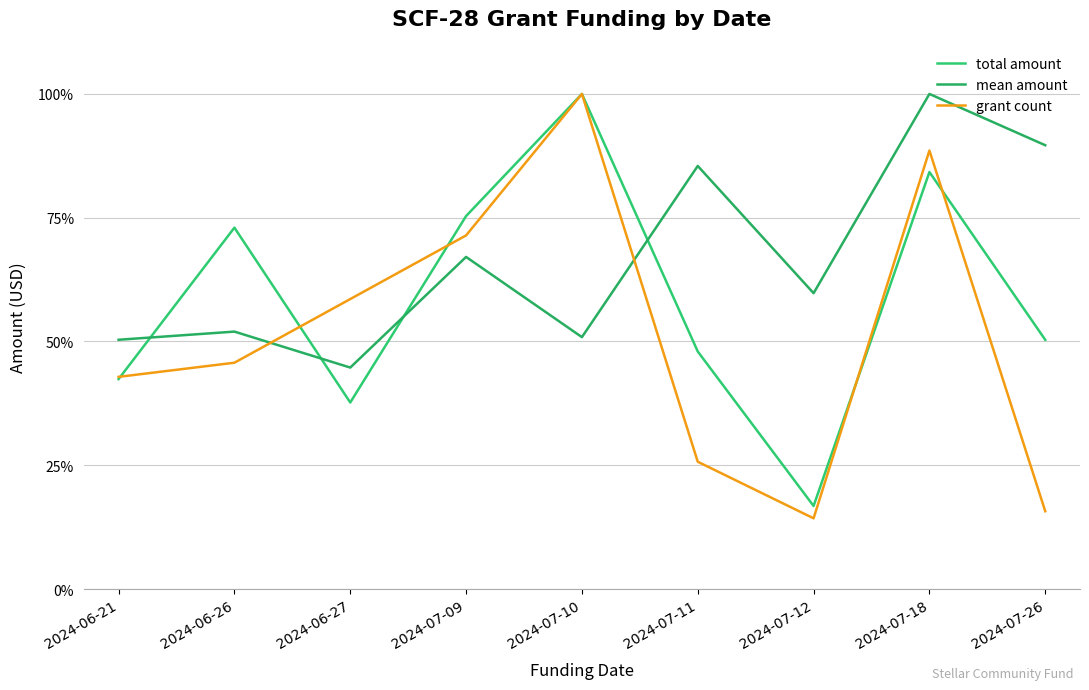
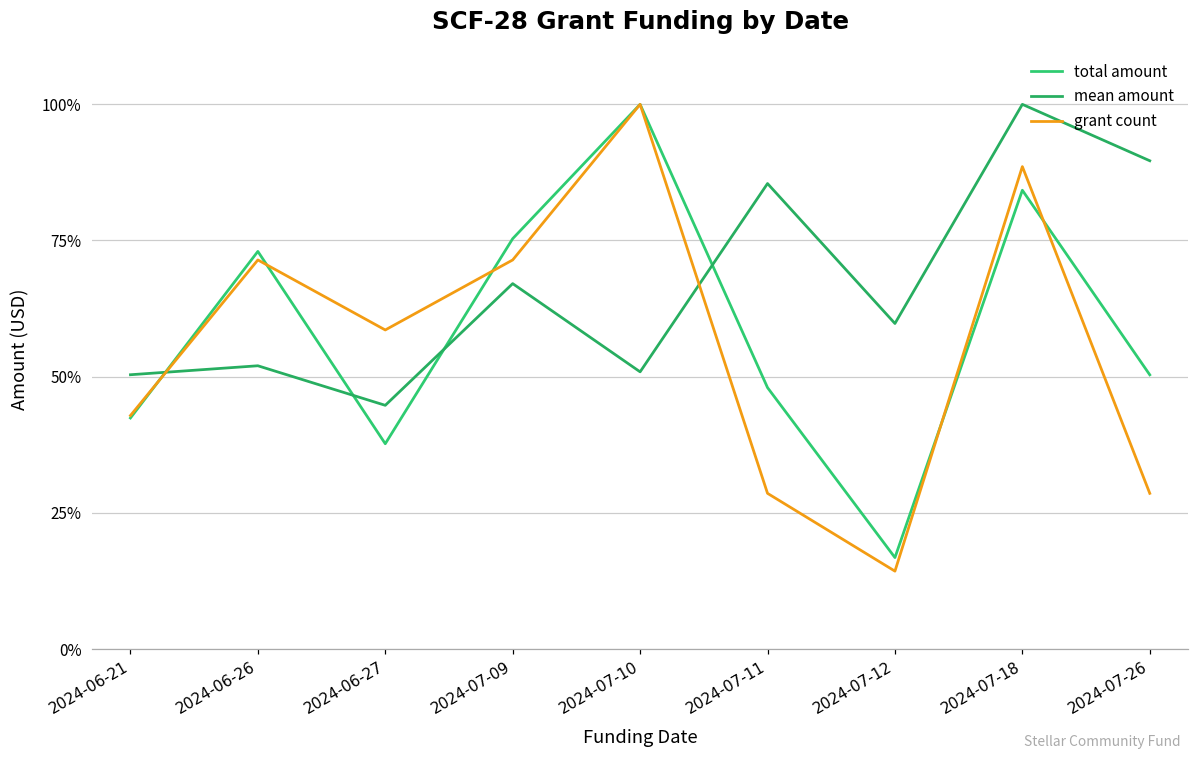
  {
    "grant count": {
-     "2024-06-26": "46%",
+     "2024-06-26": "71%",
      "2024-06-27": "59%",
      "2024-07-09": "71%",
-     "2024-07-11": "26%",
+     "2024-07-11": "29%",
      "2024-07-12": "14%",
      "2024-07-18": "89%",
-     "2024-07-26": "16%"
+     "2024-07-26": "29%"
    }
  }
